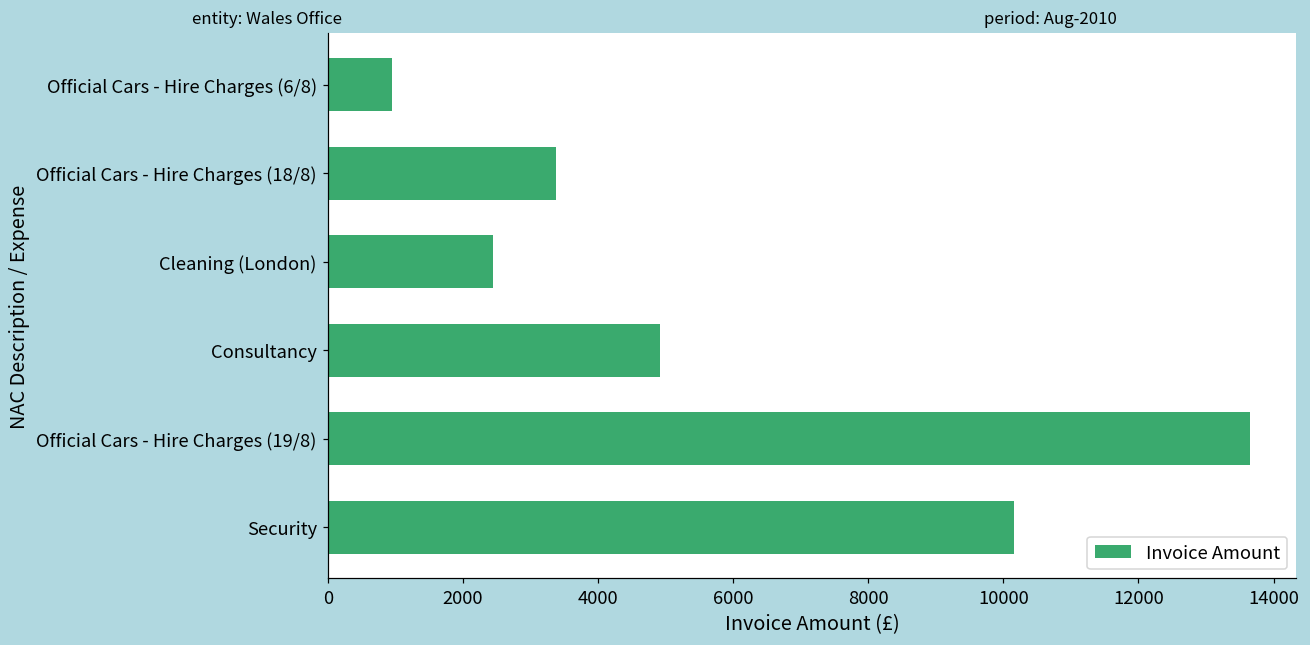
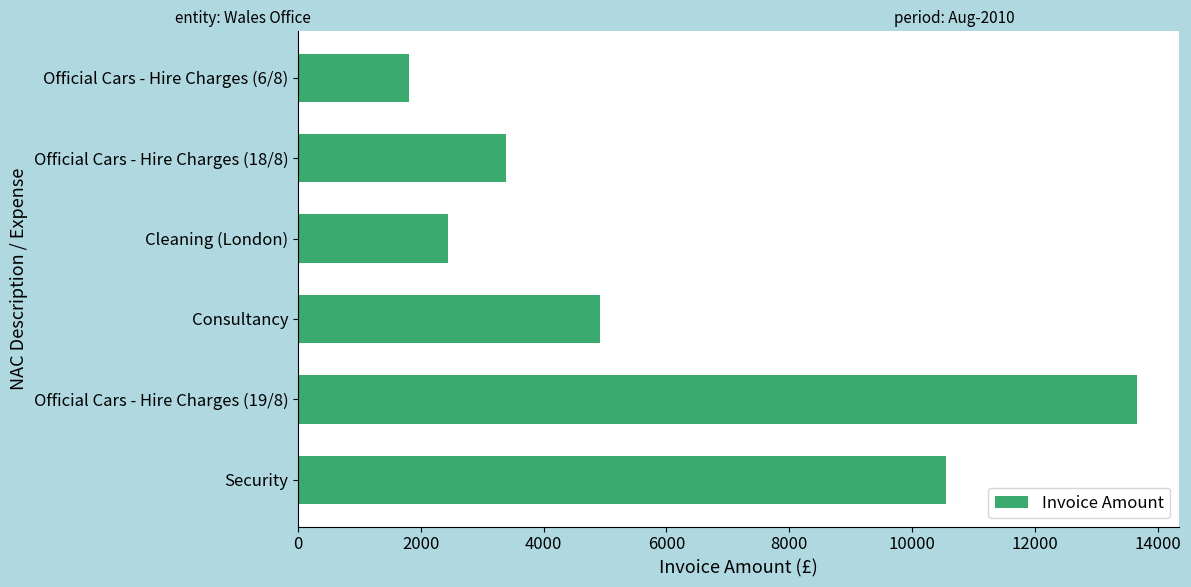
  {
-   "Official Cars - Hire Charges (6/8)": 900,
+   "Official Cars - Hire Charges (6/8)": 1800,
    "Official Cars - Hire Charges (18/8)": 3400,
    "Cleaning (London)": 2500,
    "Consultancy": 4900,
    "Official Cars - Hire Charges (19/8)": 13700,
-   "Security": 10200
+   "Security": 10600
  }
